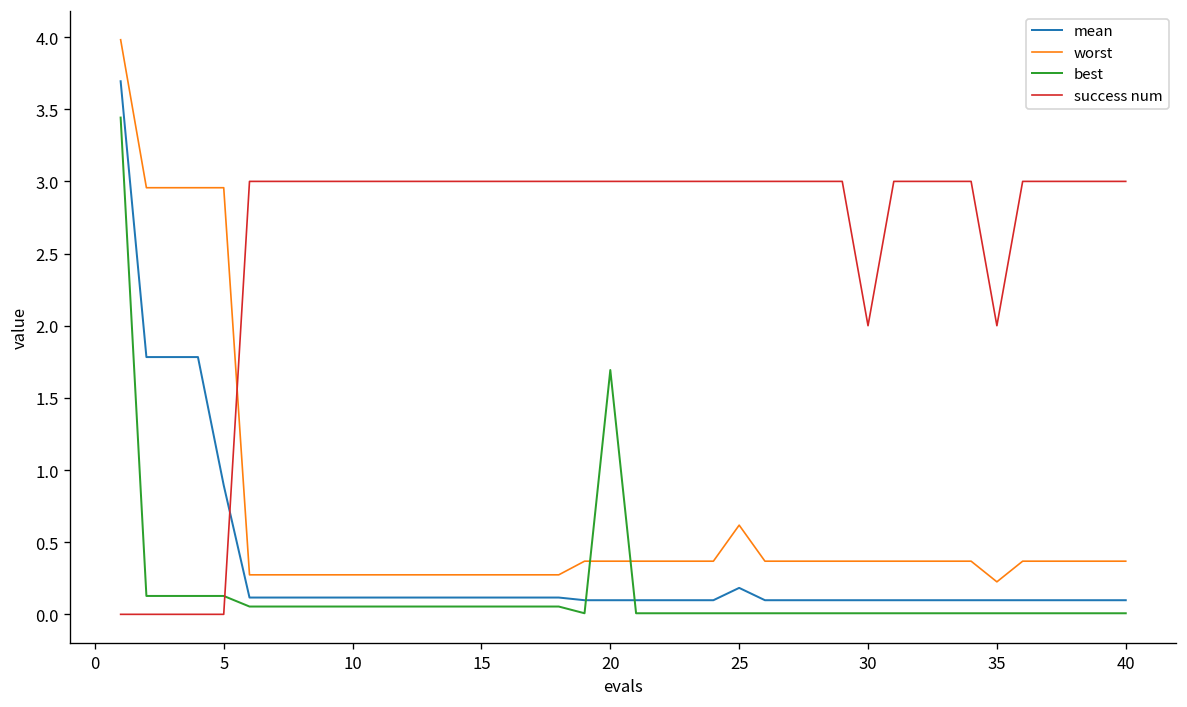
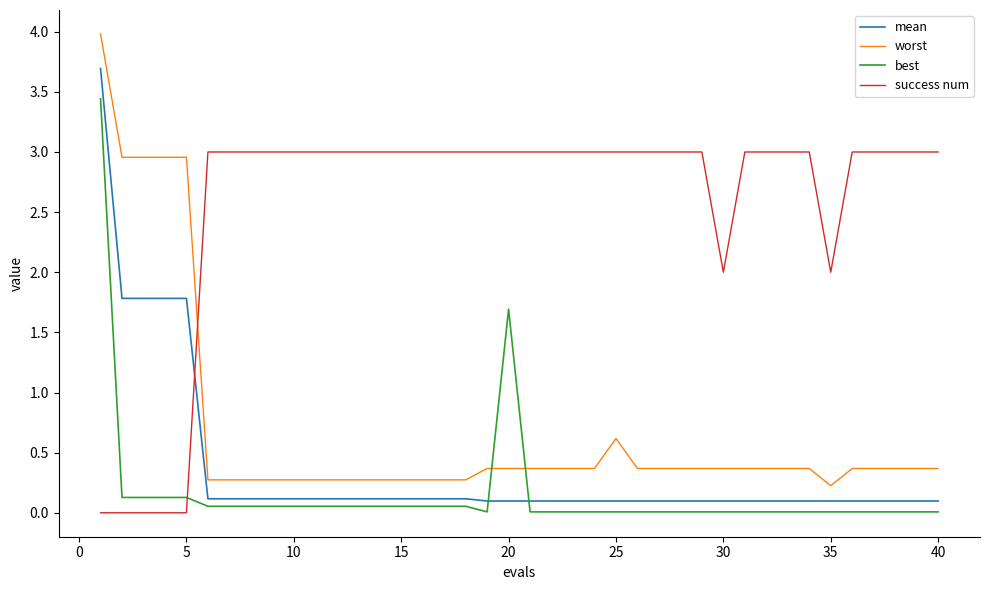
  {
    "mean": {
-     "5": 0.89,
+     "5": 1.78,
      "10": 0.12,
      "15": 0.12,
      "20": 0.10,
-     "25": 0.18,
+     "25": 0.10,
      "30": 0.10,
      "35": 0.10,
      "40": 0.10
    },
    "worst": {
      "5": 2.96,
      "10": 0.27,
      "15": 0.27,
      "20": 0.37,
      "25": 0.62,
      "30": 0.37,
      "35": 0.23,
      "40": 0.37
    },
    "best": {
      "5": 0.13,
      "10": 0.05,
      "15": 0.05,
      "20": 1.69,
      "25": 0.01,
      "30": 0.01,
      "35": 0.01,
      "40": 0.01
    },
    "success num": {
      "5": 0.00,
      "10": 3.00,
      "15": 3.00,
      "20": 3.00,
      "25": 3.00,
      "30": 2.00,
      "35": 2.00,
      "40": 3.00
    }
  }
